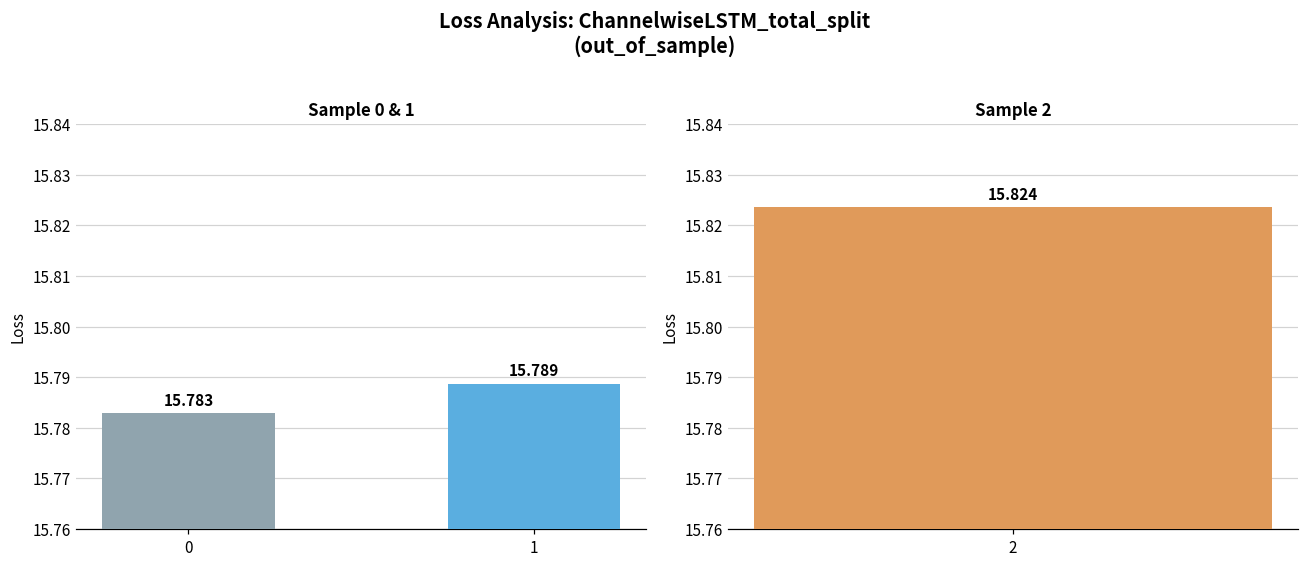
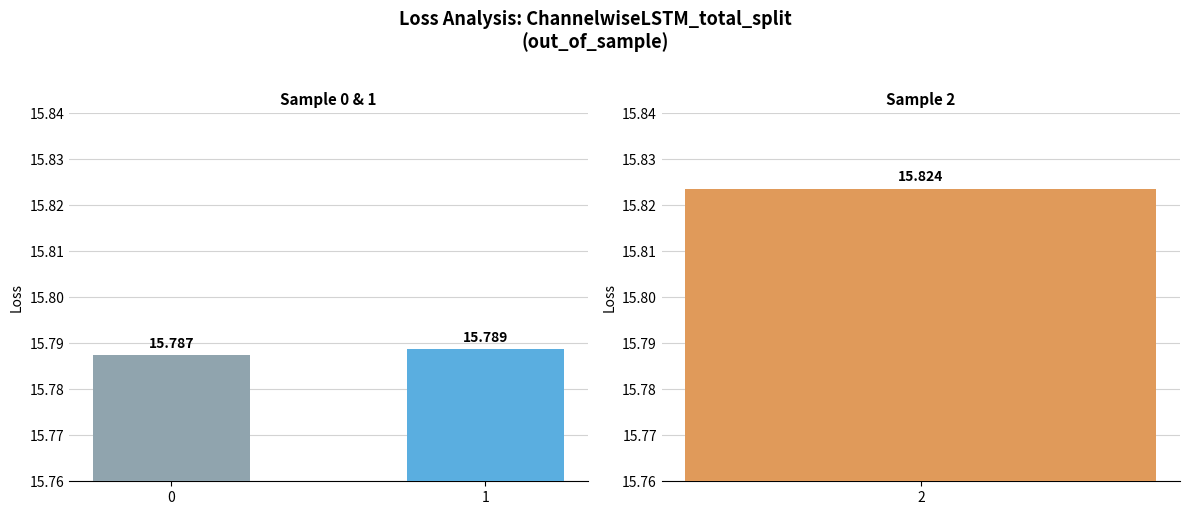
  {
    "Sample 0 & 1": {
-     "0": 15.783,
+     "0": 15.787,
      "1": 15.789
    },
    "Sample 2": {
      "2": 15.824
    }
  }
